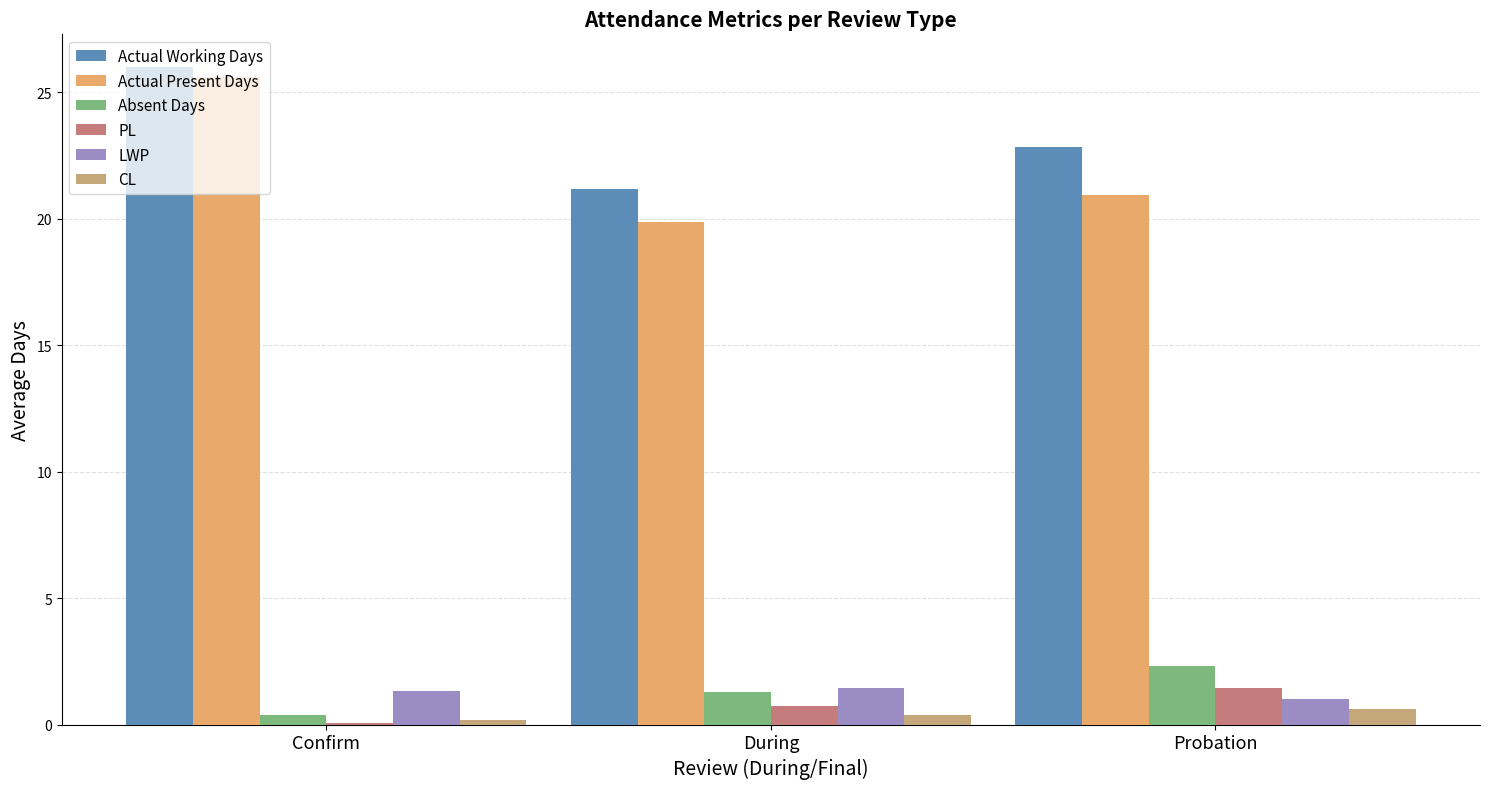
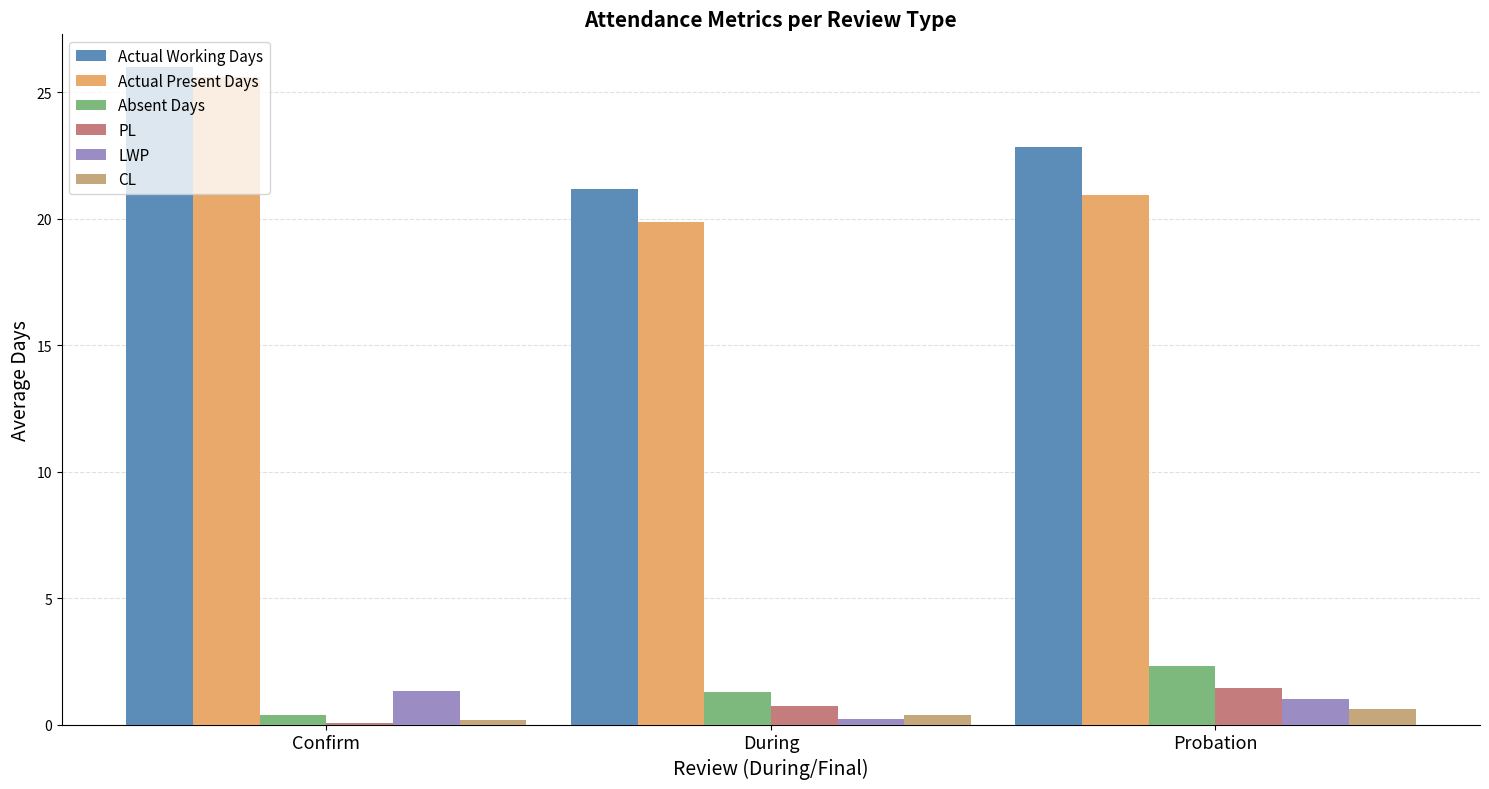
  {
    "Actual Working Days": {
      "During": 21.2,
      "Probation": 22.8
    },
    "Absent Days": {
      "Confirm": 0.4,
      "During": 1.3,
      "Probation": 2.3
    },
    "LWP": {
      "Confirm": 1.3,
-     "During": 1.4,
+     "During": 0.2,
      "Probation": 1.0
    }
  }
